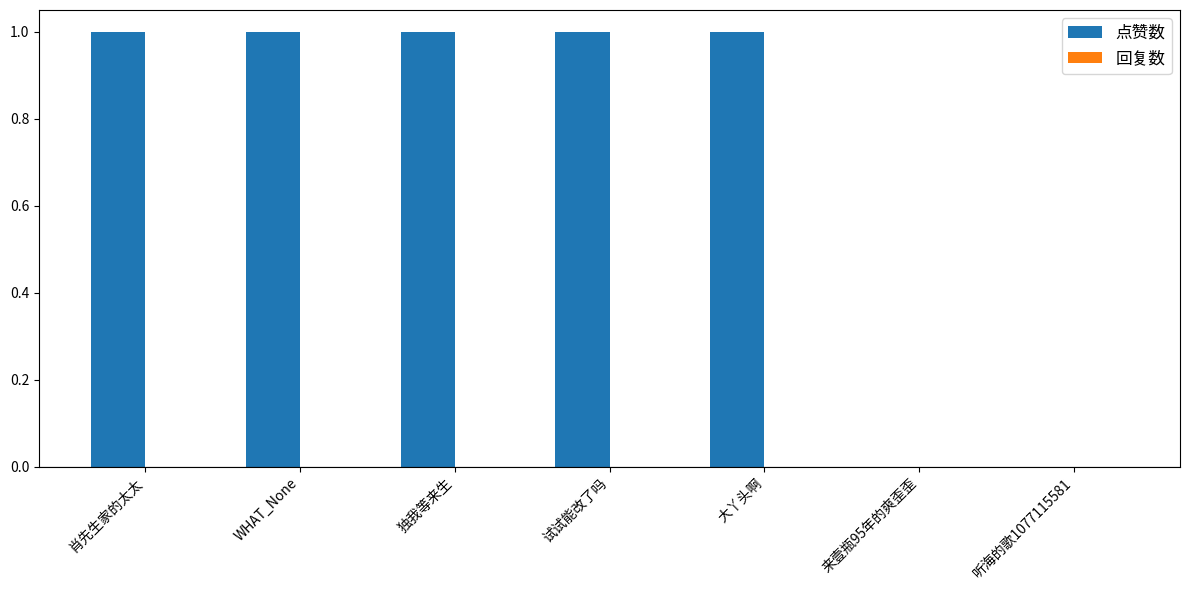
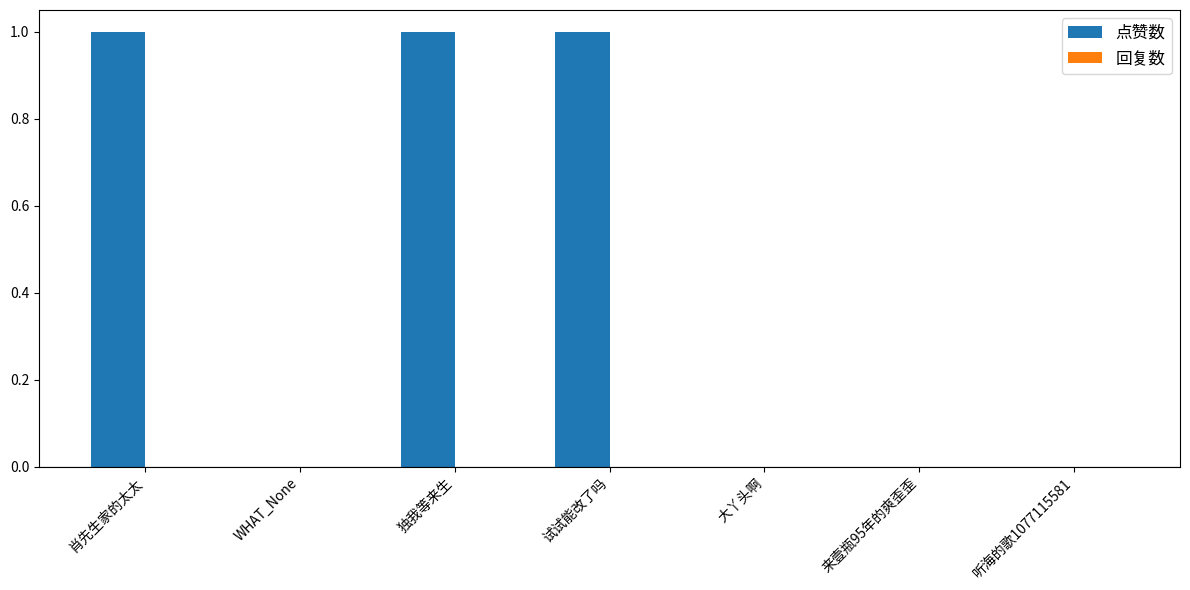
  {
    "点赞数": {
      "肖先生家的太太": 1,
-     "WHAT_None": 1,
+     "WHAT_None": 0,
      "独我等来生": 1,
      "试试能改了吗": 1,
-     "大丫头啊": 1,
+     "大丫头啊": 0,
      "来壹瓶95年的爽歪歪": 0,
      "听海的歌1077115581": 0
    },
    "回复数": {
      "肖先生家的太太": 0,
      "WHAT_None": 0,
      "独我等来生": 0,
      "试试能改了吗": 0,
      "大丫头啊": 0,
      "来壹瓶95年的爽歪歪": 0,
      "听海的歌1077115581": 0
    }
  }
